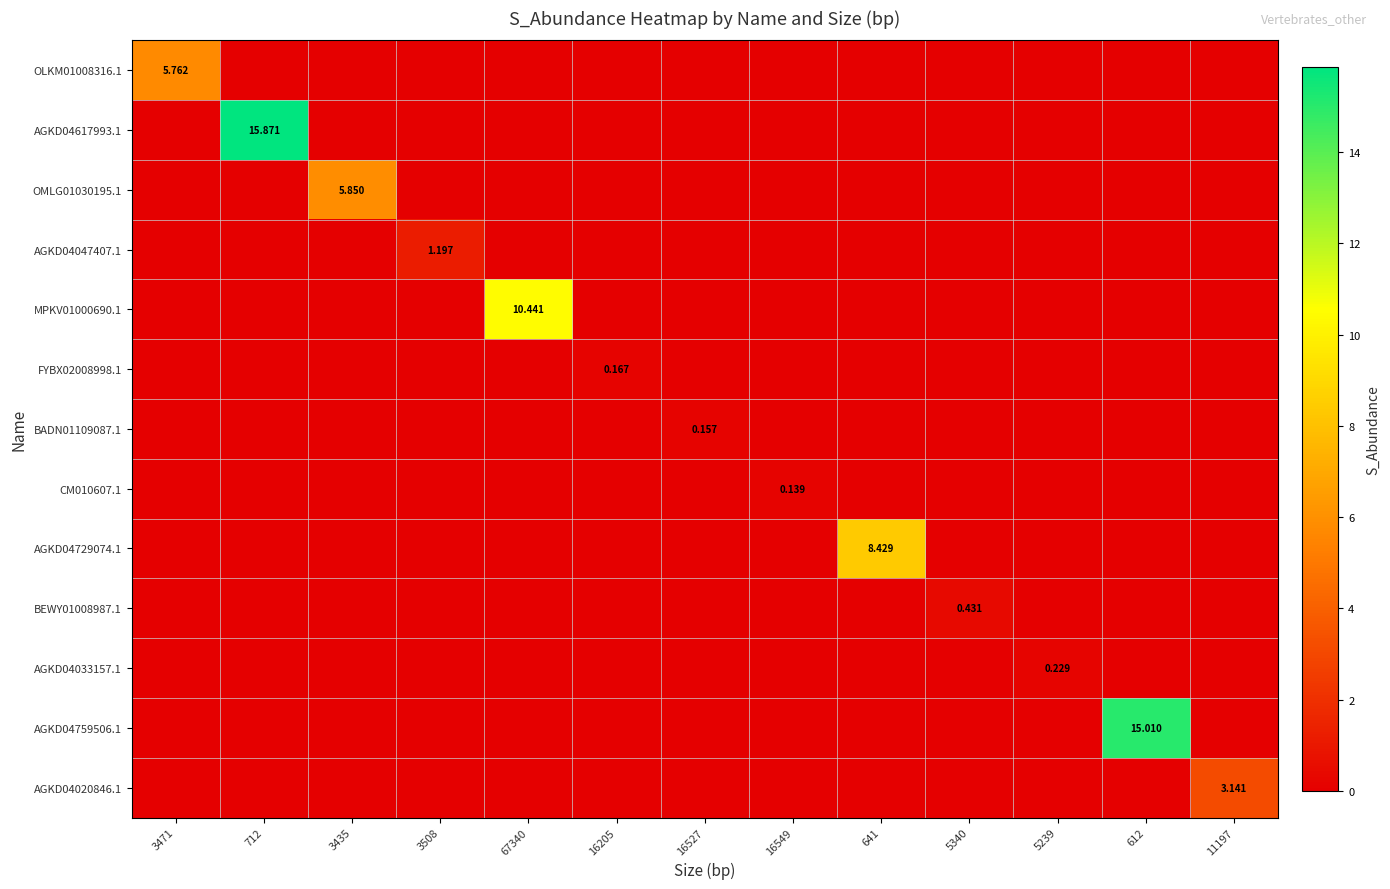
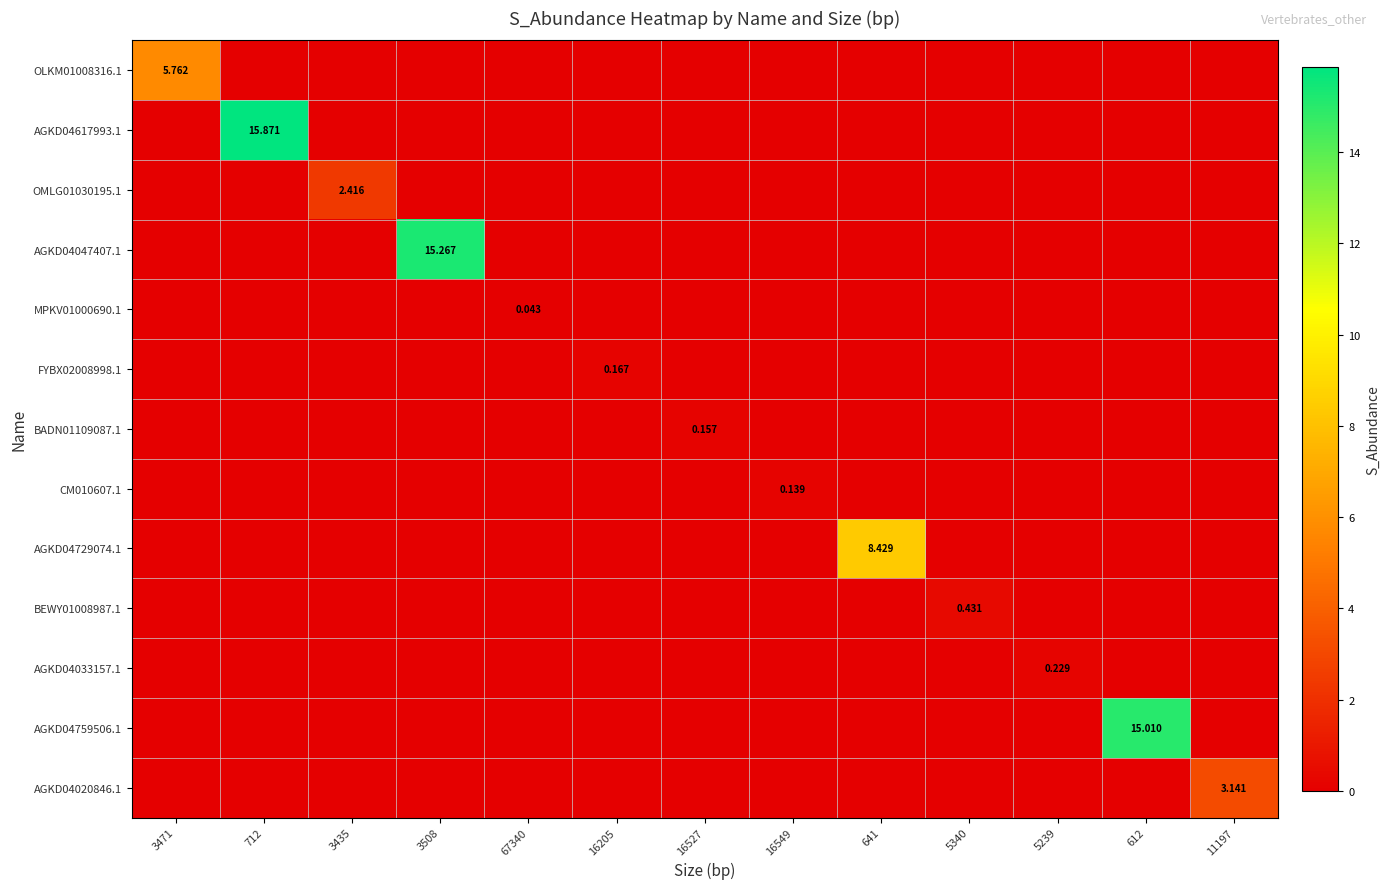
  {
    "OLKM01008316.1": {
      "3471": 5.762
    },
    "AGKD04617993.1": {
      "712": 15.871
    },
    "OMLG01030195.1": {
-     "3435": 5.850
+     "3435": 2.416
    },
    "AGKD04047407.1": {
-     "3508": 1.197
+     "3508": 15.267
    },
    "MPKV01000690.1": {
-     "67340": 10.441
+     "67340": 0.043
    },
    "FYBX02008998.1": {
      "16205": 0.167
    },
    "BADN01109087.1": {
      "16527": 0.157
    },
    "CM010607.1": {
      "16549": 0.139
    },
    "AGKD04729074.1": {
      "641": 8.429
    },
    "BEWY01008987.1": {
      "5340": 0.431
    },
    "AGKD04033157.1": {
      "5239": 0.229
    },
    "AGKD04759506.1": {
      "612": 15.010
    },
    "AGKD04020846.1": {
      "11197": 3.141
    }
  }
